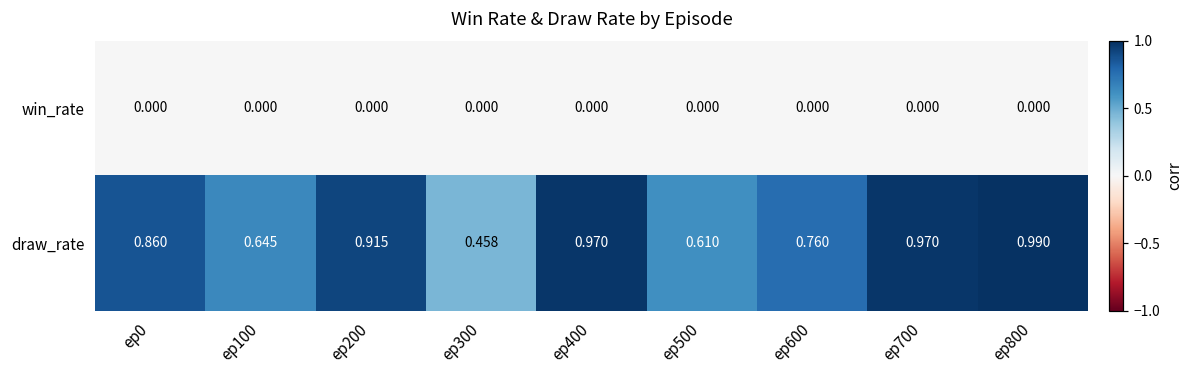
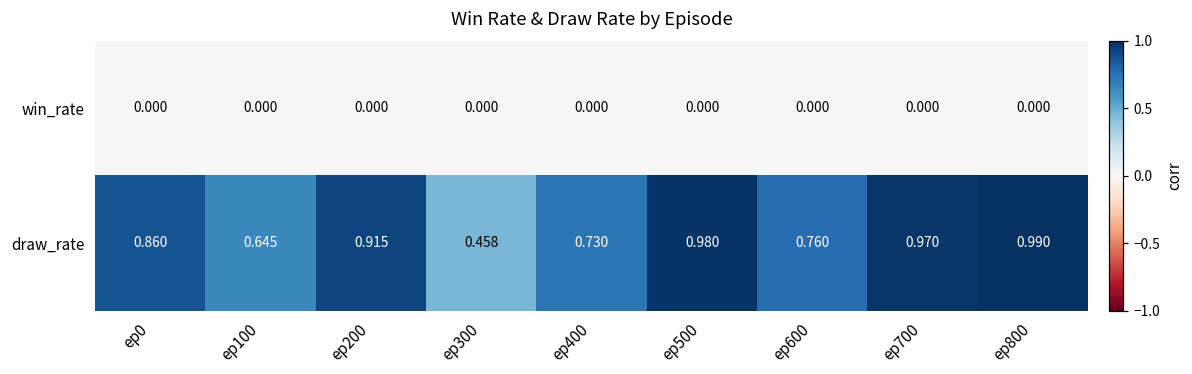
  {
    "win_rate": {
      "ep0": 0.000,
      "ep100": 0.000,
      "ep200": 0.000,
      "ep300": 0.000,
      "ep400": 0.000,
      "ep500": 0.000,
      "ep600": 0.000,
      "ep700": 0.000,
      "ep800": 0.000
    },
    "draw_rate": {
      "ep0": 0.860,
      "ep100": 0.645,
      "ep200": 0.915,
      "ep300": 0.458,
-     "ep400": 0.970,
-     "ep500": 0.610,
+     "ep400": 0.730,
+     "ep500": 0.980,
      "ep600": 0.760,
      "ep700": 0.970,
      "ep800": 0.990
    }
  }
